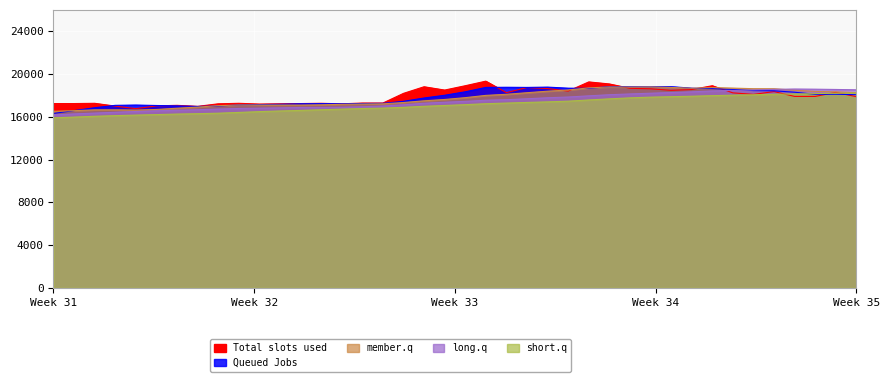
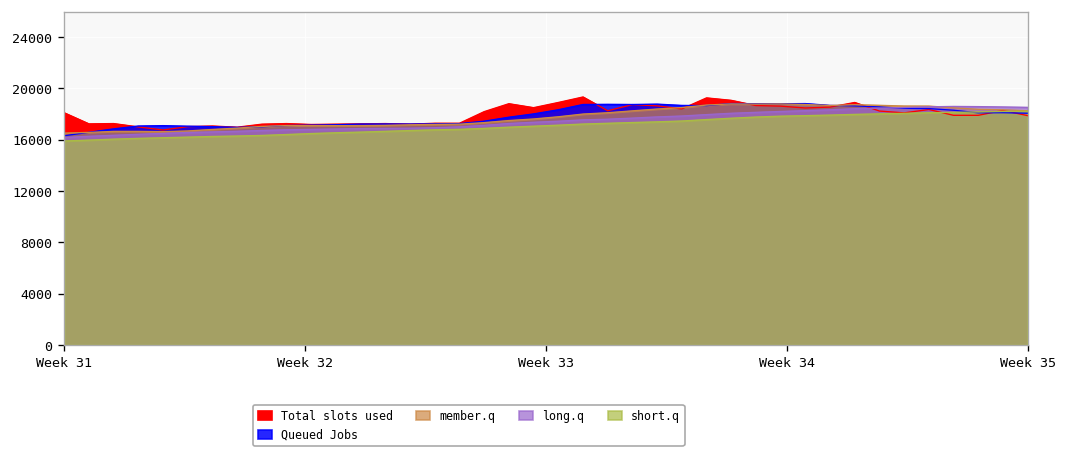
  {
    "Total slots used": {
-     "Week 31": 17200
+     "Week 31": 18100
    },
    "long.q": {
      "Week 35": 18500
    },
    "short.q": {
      "Week 31": 15900
    }
  }
